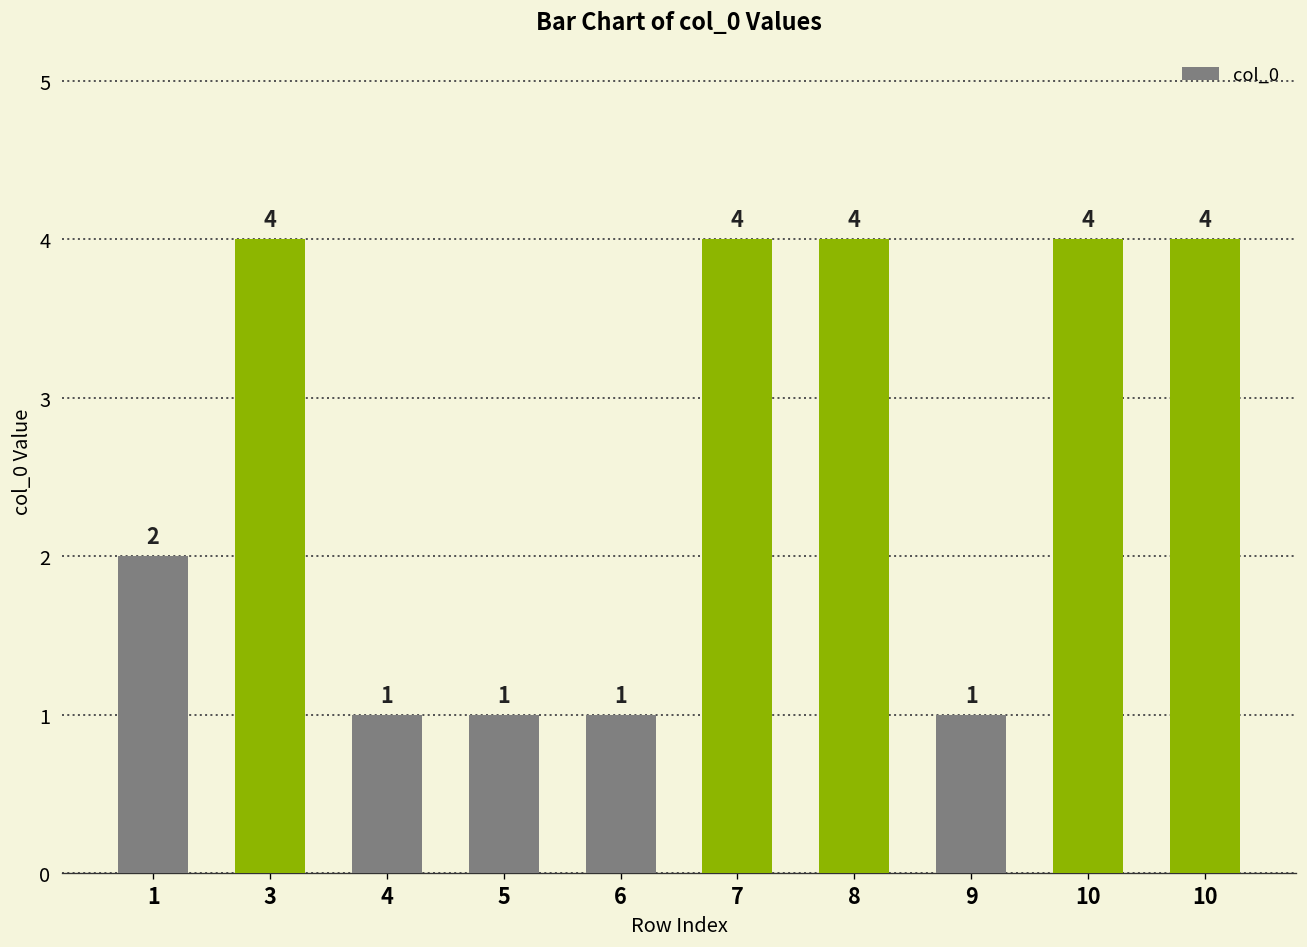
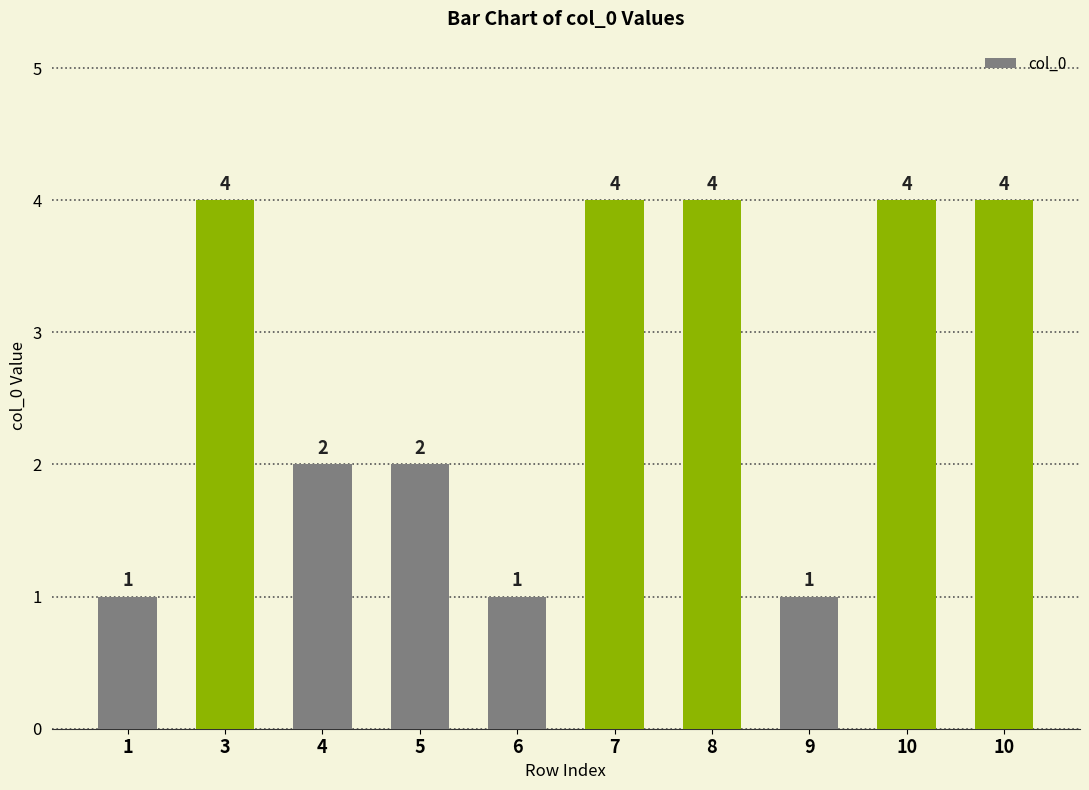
  {
-   "1": 2,
+   "1": 1,
    "3": 4,
-   "4": 1,
-   "5": 1,
+   "4": 2,
+   "5": 2,
    "6": 1,
    "7": 4,
    "8": 4,
    "9": 1
  }
